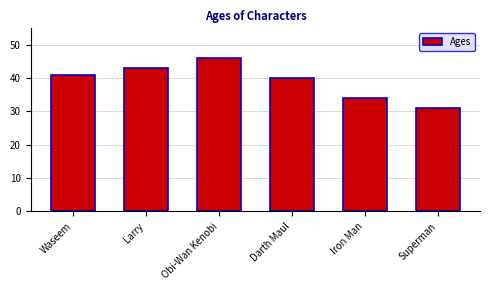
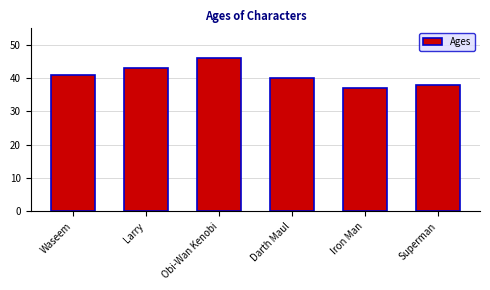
  {
    "Waseem": 41,
    "Larry": 43,
    "Obi-Wan Kenobi": 46,
    "Darth Maul": 40,
-   "Iron Man": 34,
-   "Superman": 31
+   "Iron Man": 37,
+   "Superman": 38
  }
